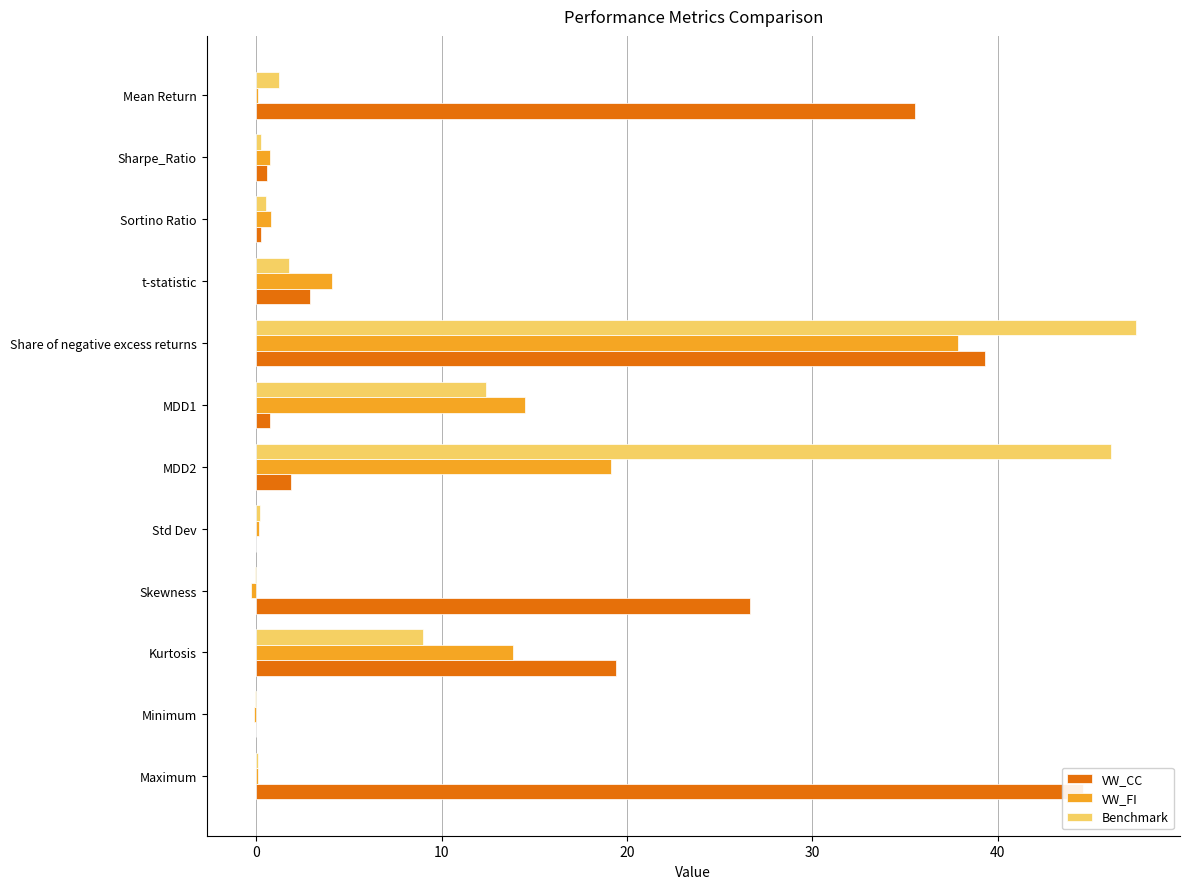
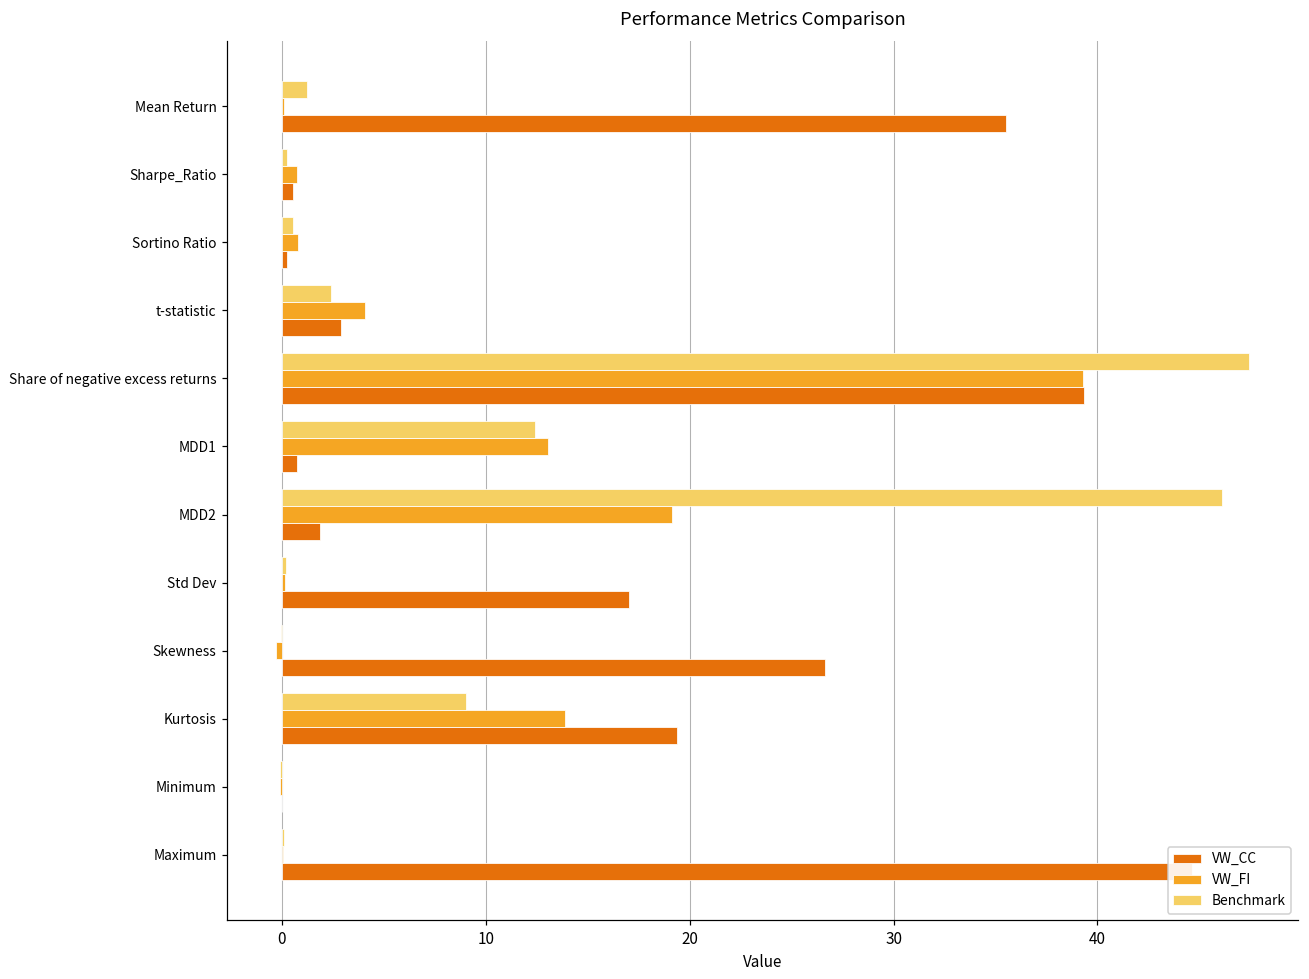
  {
    "VW_CC": {
      "Mean Return": 35.5,
      "Sharpe_Ratio": 0.6,
      "Sortino Ratio": 0.2,
      "t-statistic": 2.9,
      "Share of negative excess returns": 39.3,
      "MDD1": 0.7,
      "MDD2": 1.9,
-     "Std Dev": 0.0,
+     "Std Dev": 17.0,
      "Skewness": 26.6,
      "Kurtosis": 19.4
    },
    "VW_FI": {
      "Sharpe_Ratio": 0.7,
      "Sortino Ratio": 0.8,
      "t-statistic": 4.1,
-     "Share of negative excess returns": 37.9,
-     "MDD1": 14.5,
+     "Share of negative excess returns": 39.3,
+     "MDD1": 13.1,
      "MDD2": 19.1,
      "Std Dev": 0.1,
      "Skewness": -0.3,
      "Kurtosis": 13.9
    },
    "Benchmark": {
      "Mean Return": 1.2,
      "Sharpe_Ratio": 0.2,
      "Sortino Ratio": 0.5,
-     "t-statistic": 1.8,
+     "t-statistic": 2.4,
      "Share of negative excess returns": 47.4,
      "MDD1": 12.4,
      "MDD2": 46.1,
      "Std Dev": 0.2,
      "Kurtosis": 9.0
    }
  }
